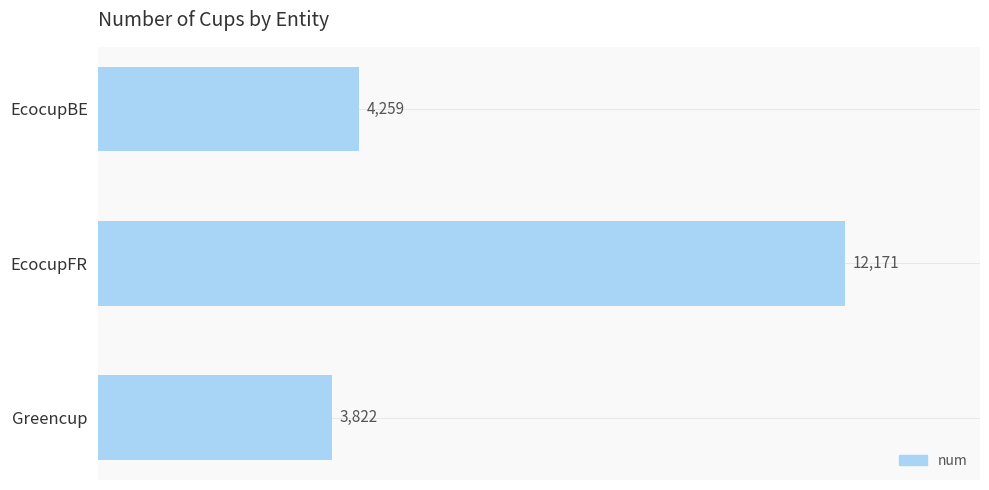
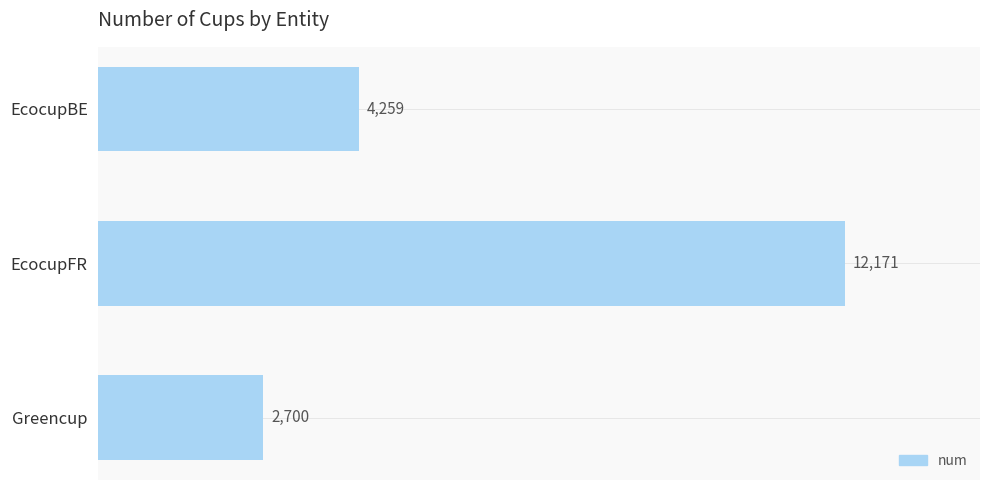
  {
    "EcocupBE": "4,259",
    "EcocupFR": "12,171",
-   "Greencup": "3,822"
+   "Greencup": "2,700"
  }
